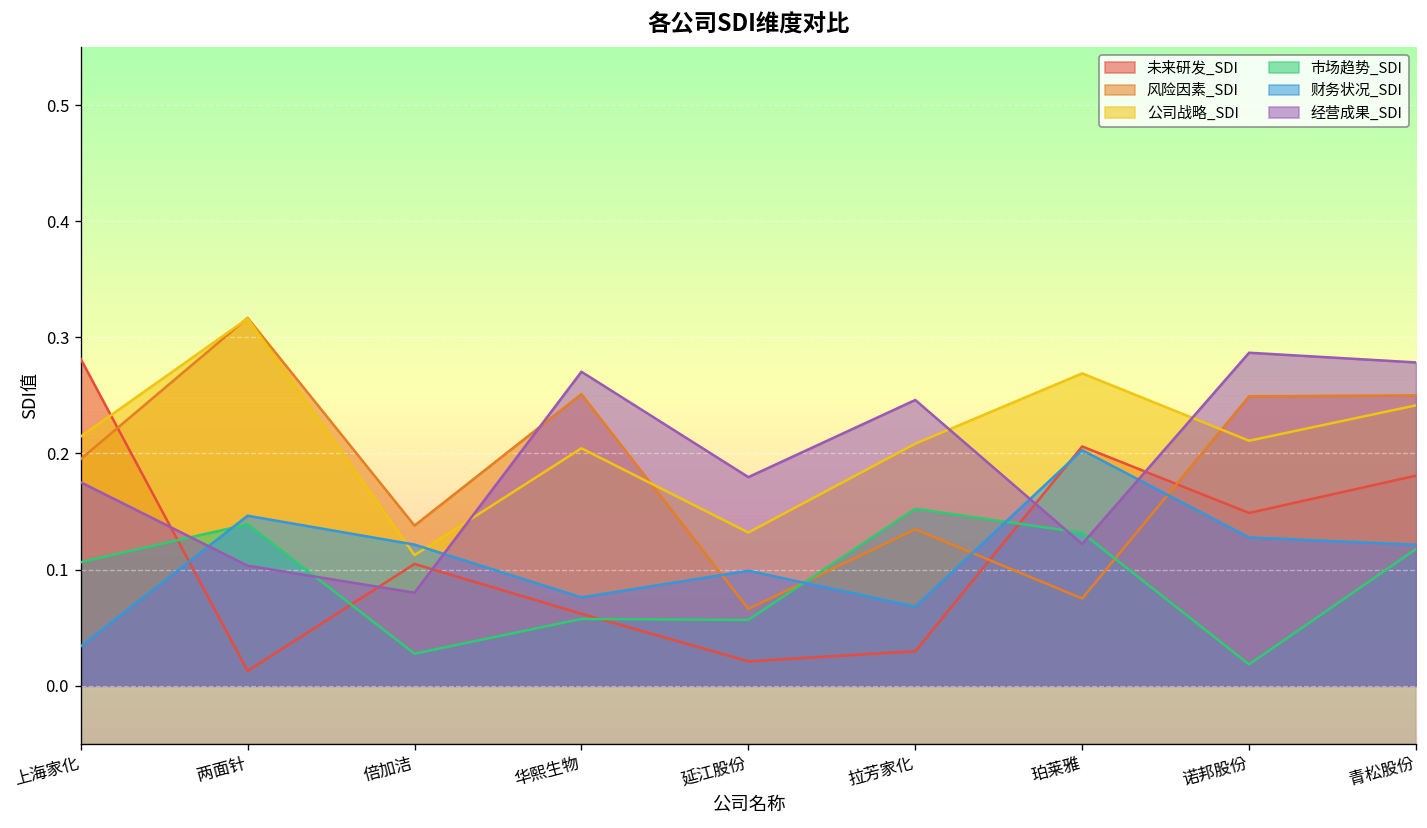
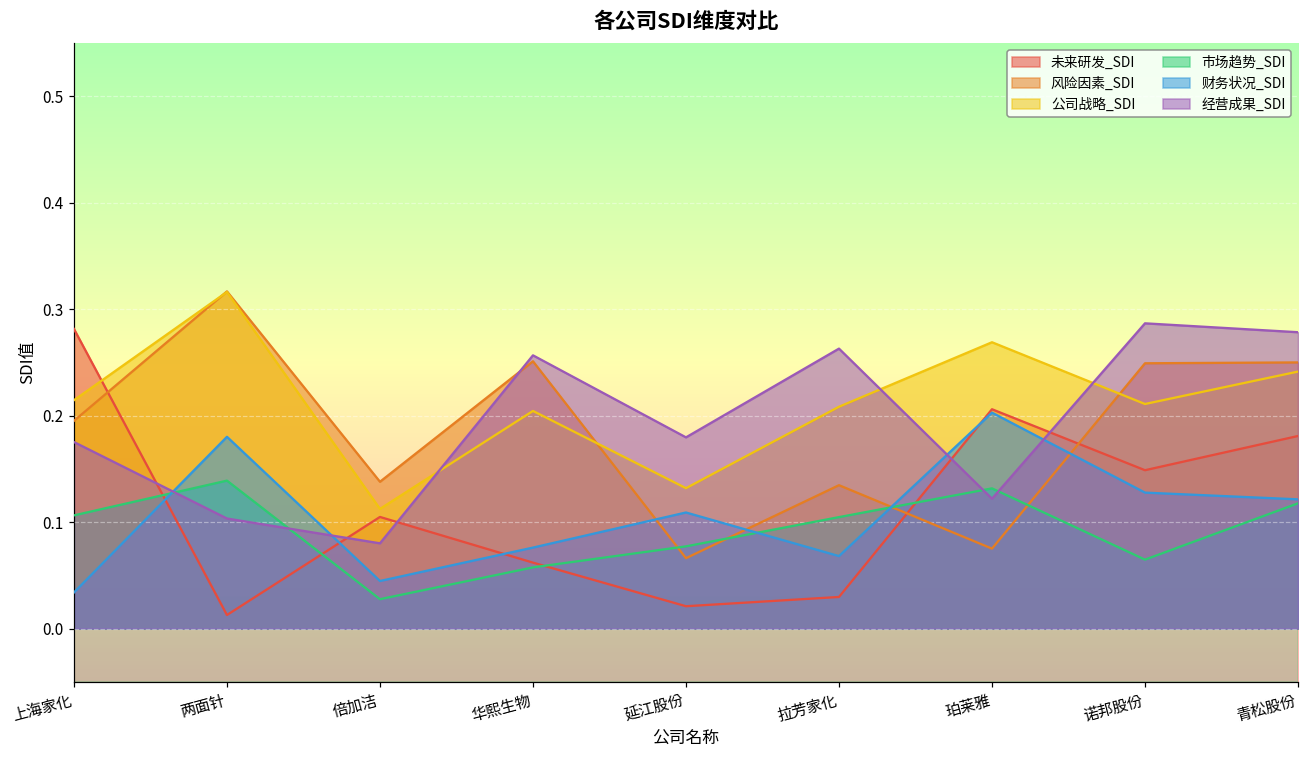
  {
    "公司战略_SDI": {
      "上海家化": 0.21,
      "倍加洁": 0.11,
      "华熙生物": 0.20,
      "延江股份": 0.13,
      "拉芳家化": 0.21,
      "珀莱雅": 0.27,
      "诺邦股份": 0.21,
      "青松股份": 0.24
    },
    "市场趋势_SDI": {
      "上海家化": 0.11,
      "两面针": 0.14,
      "倍加洁": 0.03,
      "华熙生物": 0.06,
-     "延江股份": 0.06,
-     "拉芳家化": 0.15,
+     "延江股份": 0.08,
+     "拉芳家化": 0.10,
      "珀莱雅": 0.13,
-     "诺邦股份": 0.02,
+     "诺邦股份": 0.06,
      "青松股份": 0.12
    },
    "财务状况_SDI": {
      "上海家化": 0.03,
-     "两面针": 0.15,
-     "倍加洁": 0.12,
+     "两面针": 0.18,
+     "倍加洁": 0.04,
      "华熙生物": 0.08,
-     "延江股份": 0.10,
+     "延江股份": 0.11,
      "拉芳家化": 0.07,
      "珀莱雅": 0.20,
      "诺邦股份": 0.13,
      "青松股份": 0.12
    },
    "经营成果_SDI": {
      "上海家化": 0.18,
      "两面针": 0.10,
      "倍加洁": 0.08,
-     "华熙生物": 0.27,
+     "华熙生物": 0.26,
      "延江股份": 0.18,
-     "拉芳家化": 0.25,
+     "拉芳家化": 0.26,
      "珀莱雅": 0.12,
      "诺邦股份": 0.29,
      "青松股份": 0.28
    }
  }
